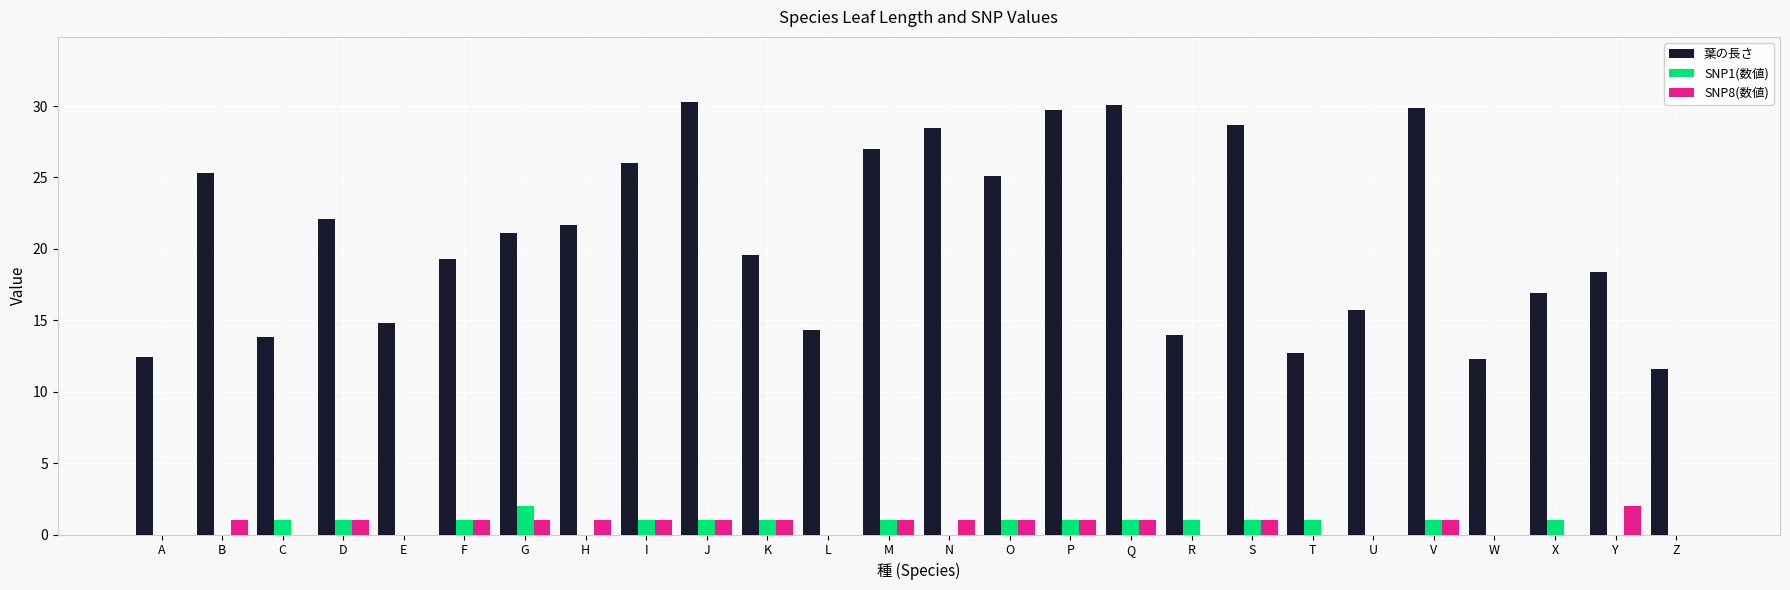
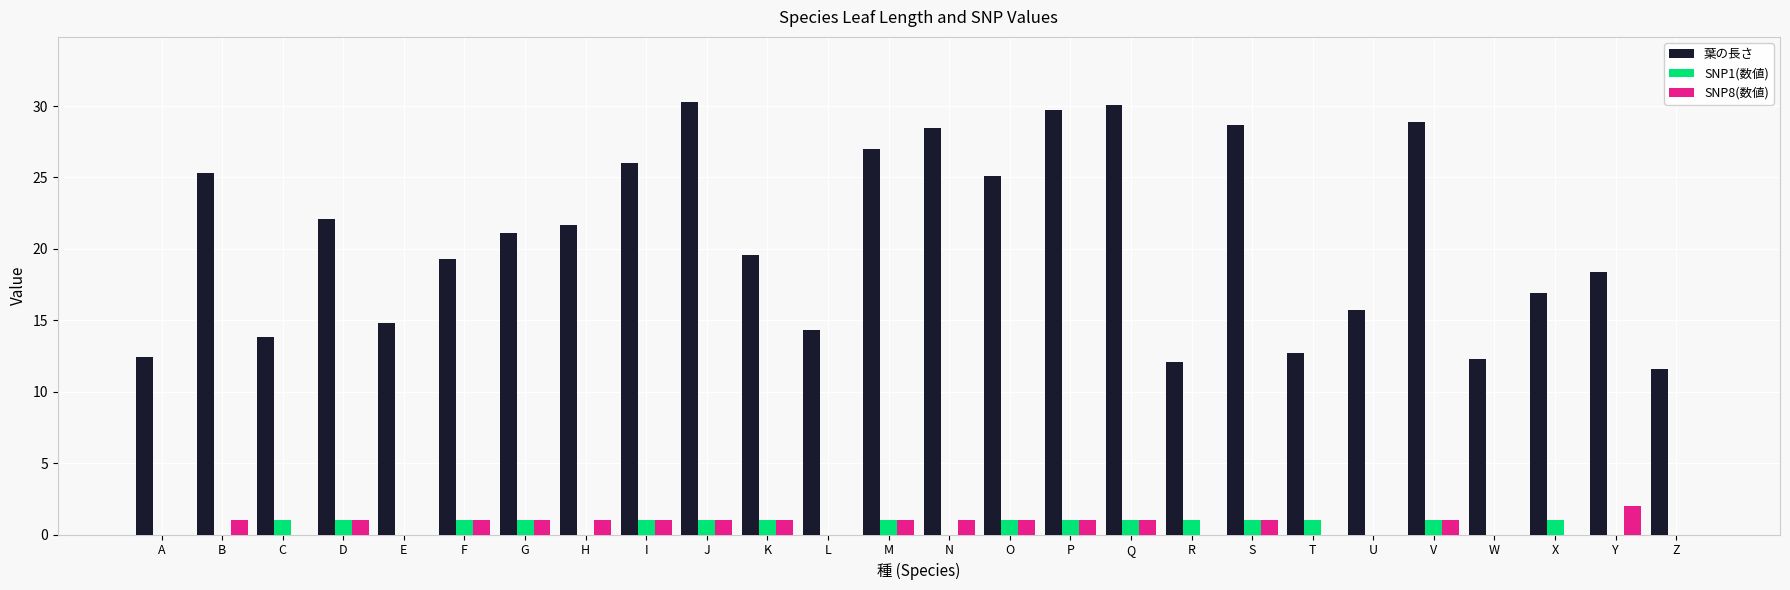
  {
    "葉の長さ": {
      "A": 12.4,
      "B": 25.3,
      "C": 13.8,
      "D": 22.1,
      "E": 14.8,
      "F": 19.3,
      "G": 21.1,
      "H": 21.7,
      "I": 26.0,
      "J": 30.3,
      "K": 19.6,
      "L": 14.3,
      "M": 27.0,
      "N": 28.5,
      "O": 25.1,
      "P": 29.7,
      "Q": 30.1,
-     "R": 14.0,
+     "R": 12.1,
      "S": 28.7,
      "T": 12.7,
      "U": 15.7,
-     "V": 29.9,
+     "V": 28.9,
      "W": 12.3,
      "X": 16.9,
      "Y": 18.4,
      "Z": 11.6
    },
    "SNP1(数値)": {
      "A": 0,
      "B": 0,
      "C": 1,
      "D": 1,
      "E": 0,
      "F": 1,
-     "G": 2,
+     "G": 1,
      "H": 0,
      "I": 1,
      "J": 1,
      "K": 1,
      "L": 0,
      "M": 1,
      "N": 0,
      "O": 1,
      "P": 1,
      "Q": 1,
      "R": 1,
      "S": 1,
      "T": 1,
      "U": 0,
      "V": 1,
      "W": 0,
      "X": 1,
      "Y": 0,
      "Z": 0
    },
    "SNP8(数値)": {
      "A": 0.0,
      "B": 1.0,
      "C": 0.0,
      "D": 1.0,
      "E": 0.0,
      "F": 1.0,
      "G": 1.0,
      "H": 1.0,
      "I": 1.0,
      "J": 1.0,
      "K": 1.0,
      "L": 0.0,
      "M": 1.0,
      "N": 1.0,
      "O": 1.0,
      "P": 1.0,
      "Q": 1.0,
      "R": 0.0,
      "S": 1.0,
      "T": 0.0,
      "U": 0.0,
      "V": 1.0,
      "W": 0.0,
      "X": 0.0,
      "Y": 2.0,
      "Z": 0.0
    }
  }
